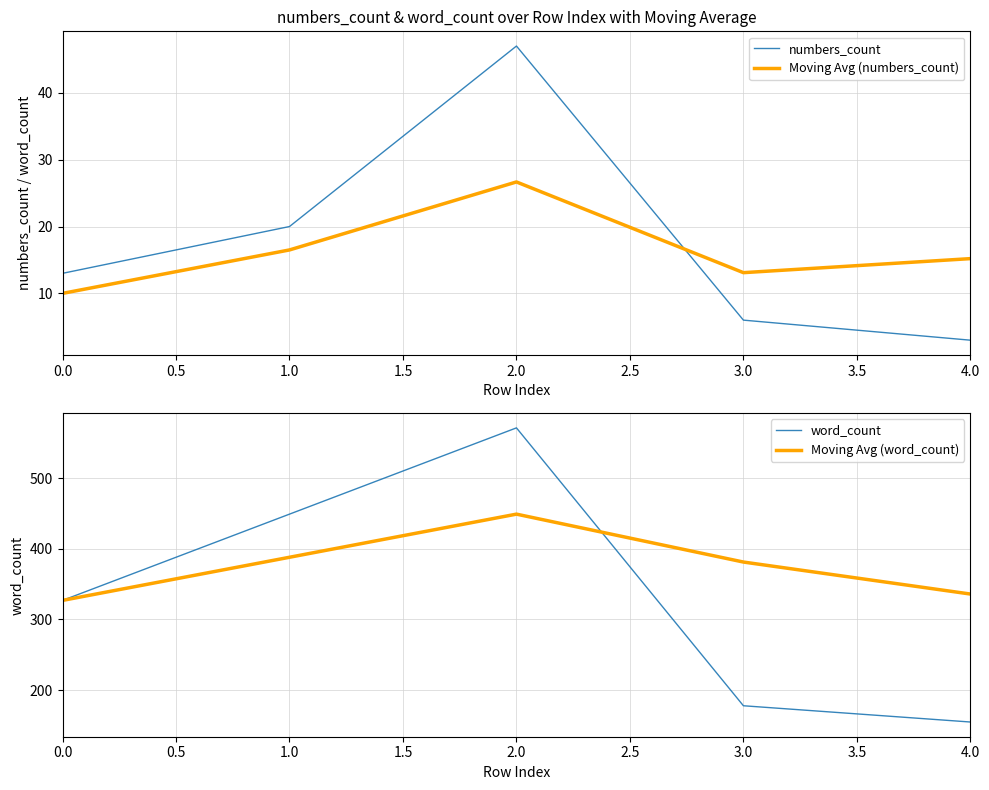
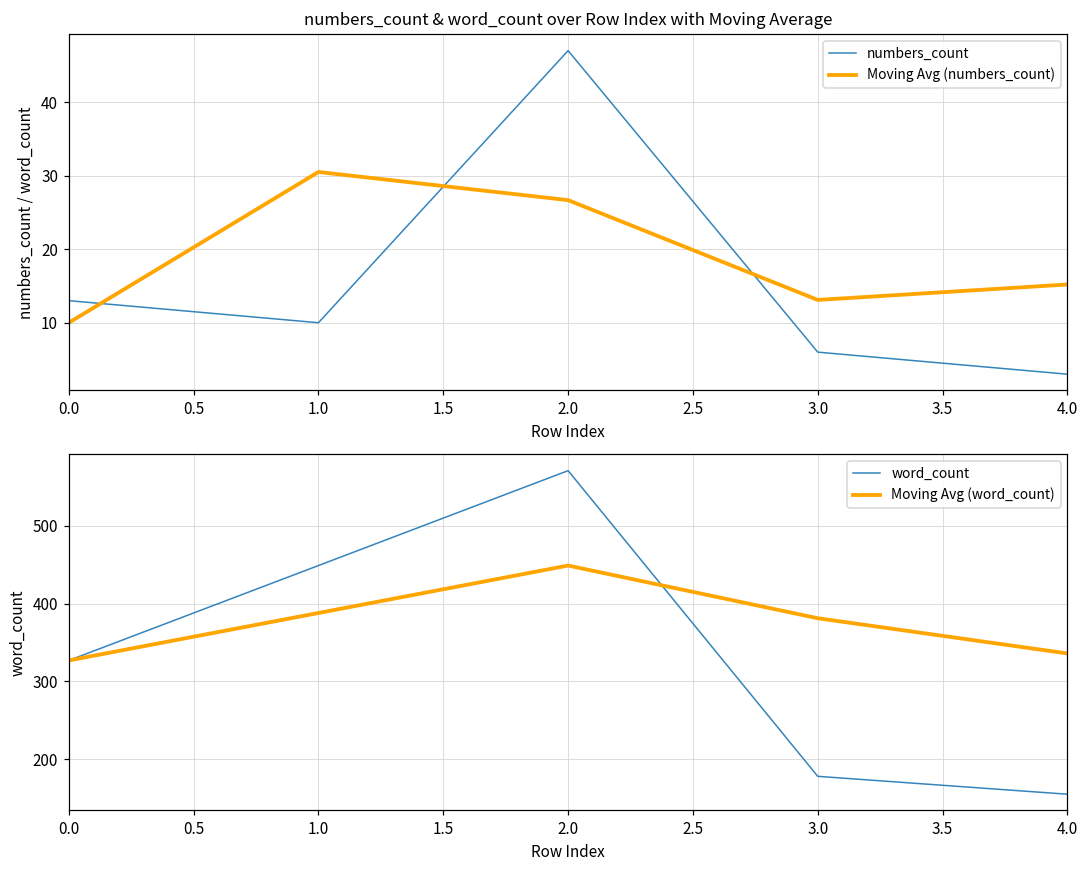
  {
    "numbers_count & word_count over Row Index with Moving Average": {
      "numbers_count": {
        "0.0": 13,
-       "1.0": 20,
+       "1.0": 10,
        "2.0": 47,
        "3.0": 6,
        "4.0": 3
      },
      "Moving Avg (numbers_count)": {
        "0.0": 10,
-       "1.0": 17,
+       "1.0": 31,
        "2.0": 27,
        "3.0": 13,
        "4.0": 15
      }
    }
  }
